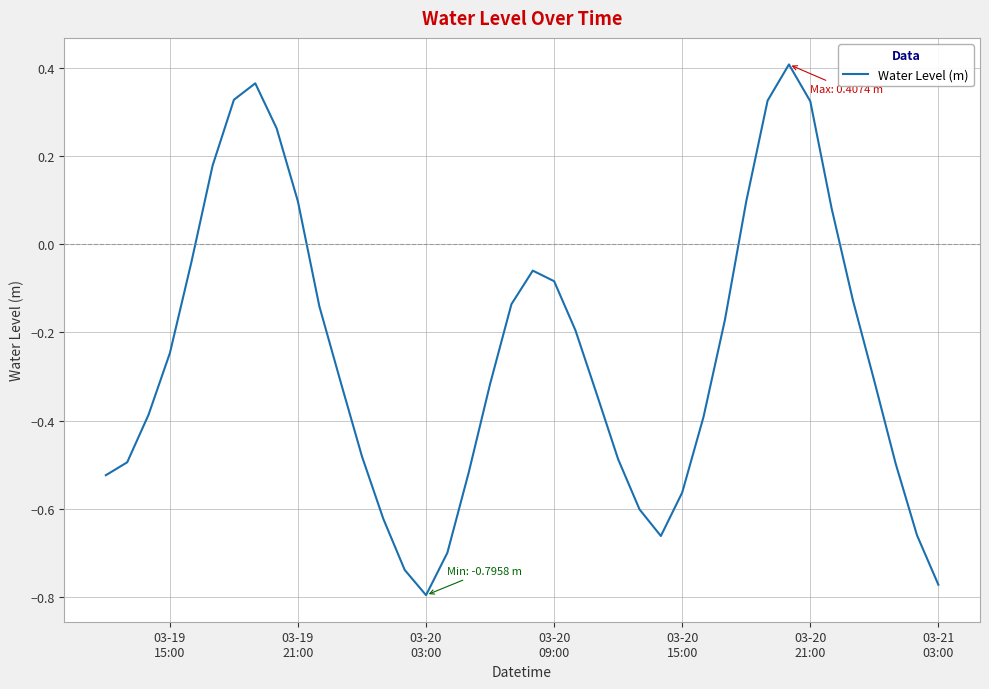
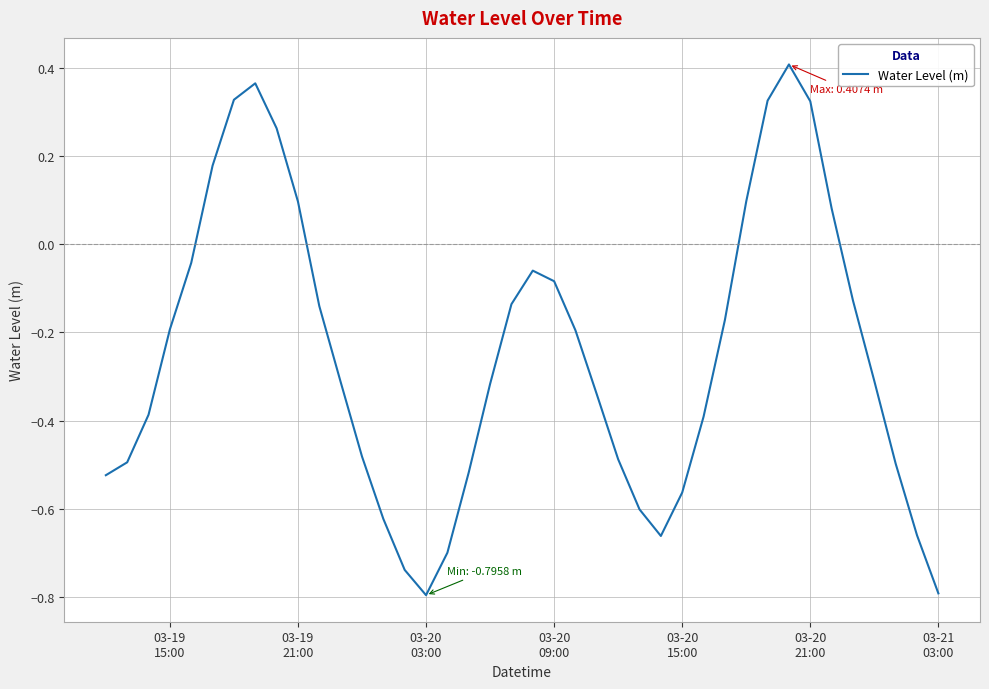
  {
-   "03-19 15:00": -0.25,
+   "03-19 15:00": -0.19,
    "03-19 21:00": 0.10,
    "03-20 09:00": -0.08,
    "03-20 15:00": -0.56,
    "03-20 21:00": 0.32,
-   "03-21 03:00": -0.77
+   "03-21 03:00": -0.79
  }
